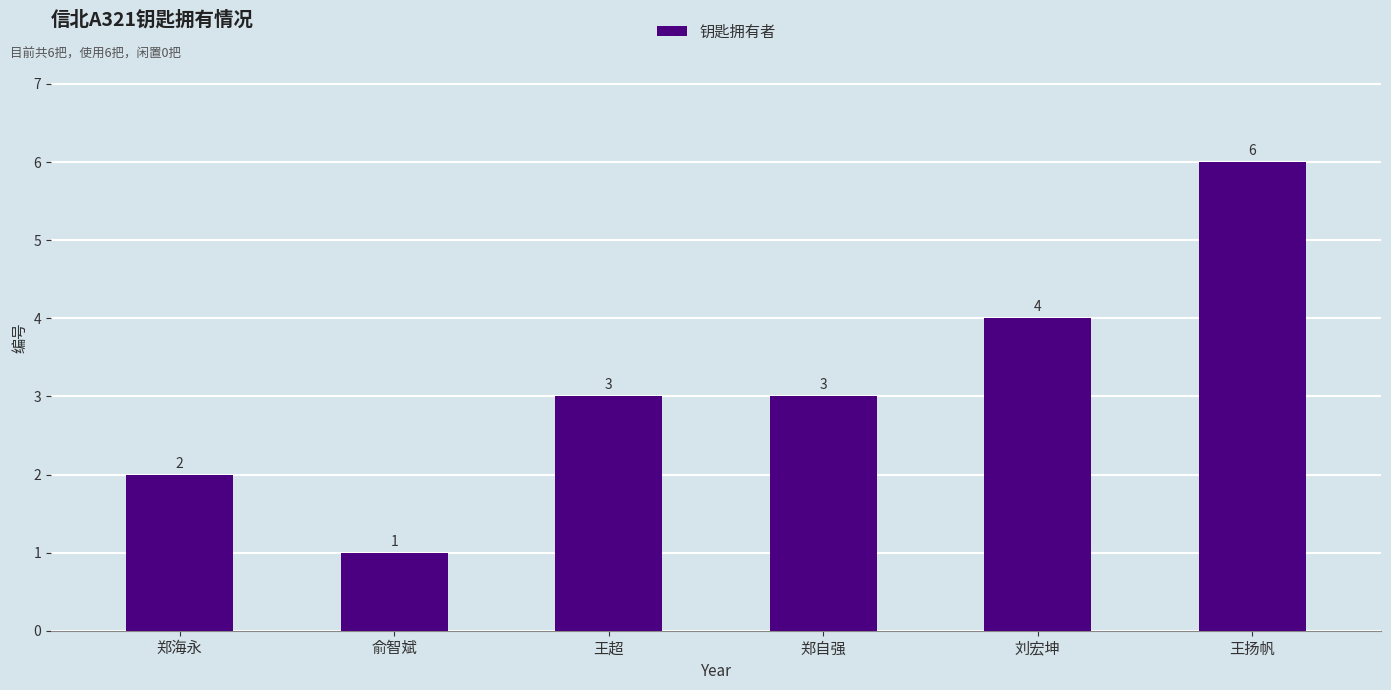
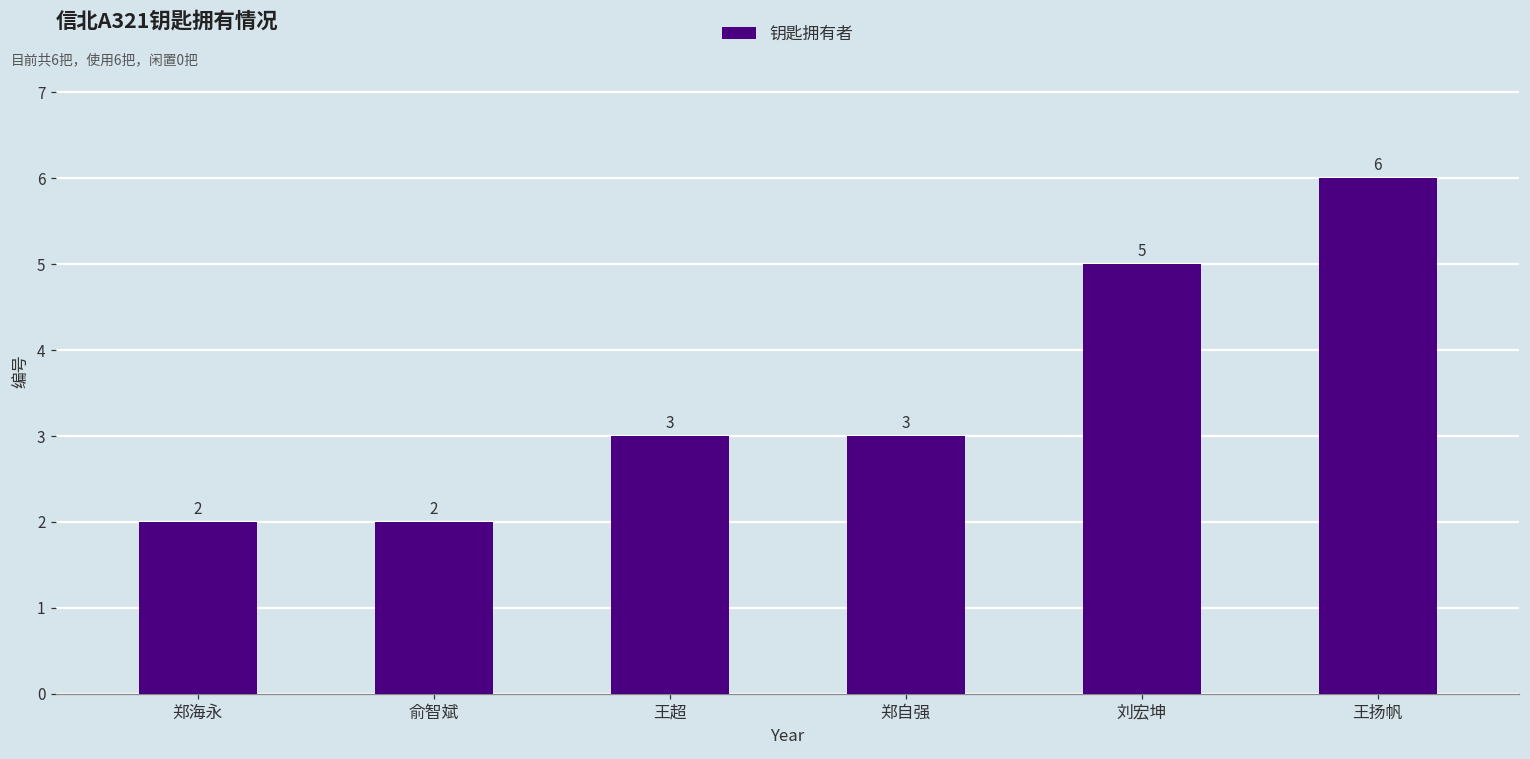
  {
    "郑海永": 2,
-   "俞智斌": 1,
+   "俞智斌": 2,
    "王超": 3,
    "郑自强": 3,
-   "刘宏坤": 4,
+   "刘宏坤": 5,
    "王扬帆": 6
  }
